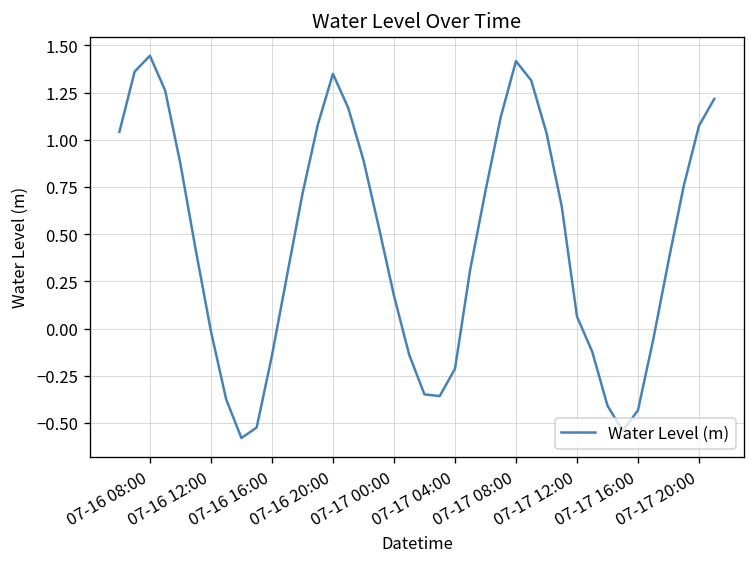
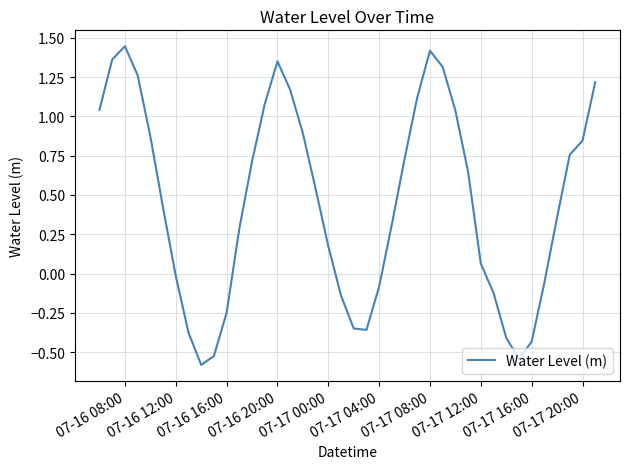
  {
    "07-16 08:00": 1.45,
    "07-16 12:00": -0.01,
-   "07-16 16:00": -0.14,
+   "07-16 16:00": -0.25,
    "07-16 20:00": 1.35,
    "07-17 00:00": 0.17,
-   "07-17 04:00": -0.21,
+   "07-17 04:00": -0.08,
    "07-17 08:00": 1.42,
    "07-17 12:00": 0.06,
    "07-17 16:00": -0.43,
-   "07-17 20:00": 1.07
+   "07-17 20:00": 0.85
  }
